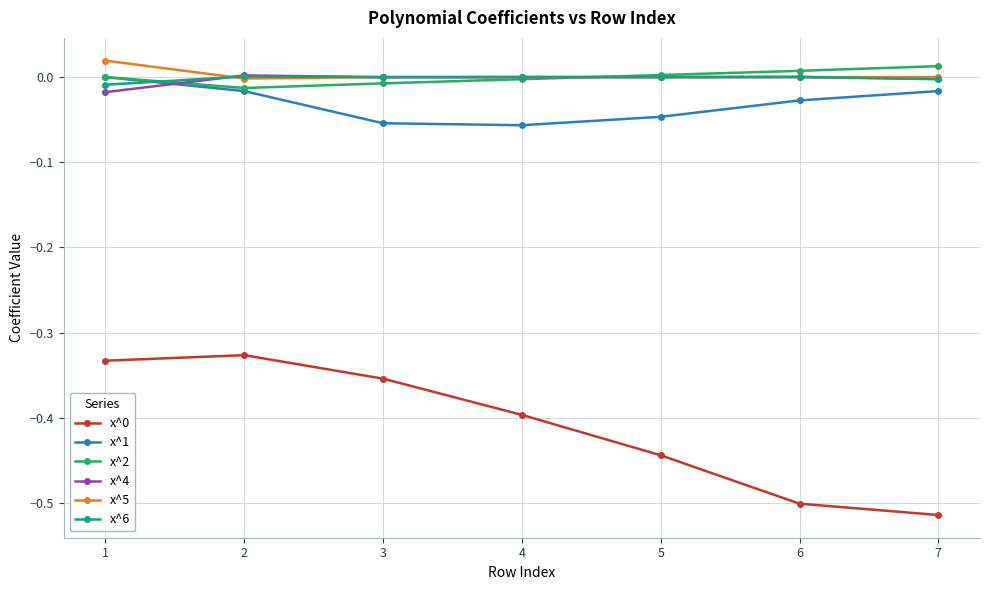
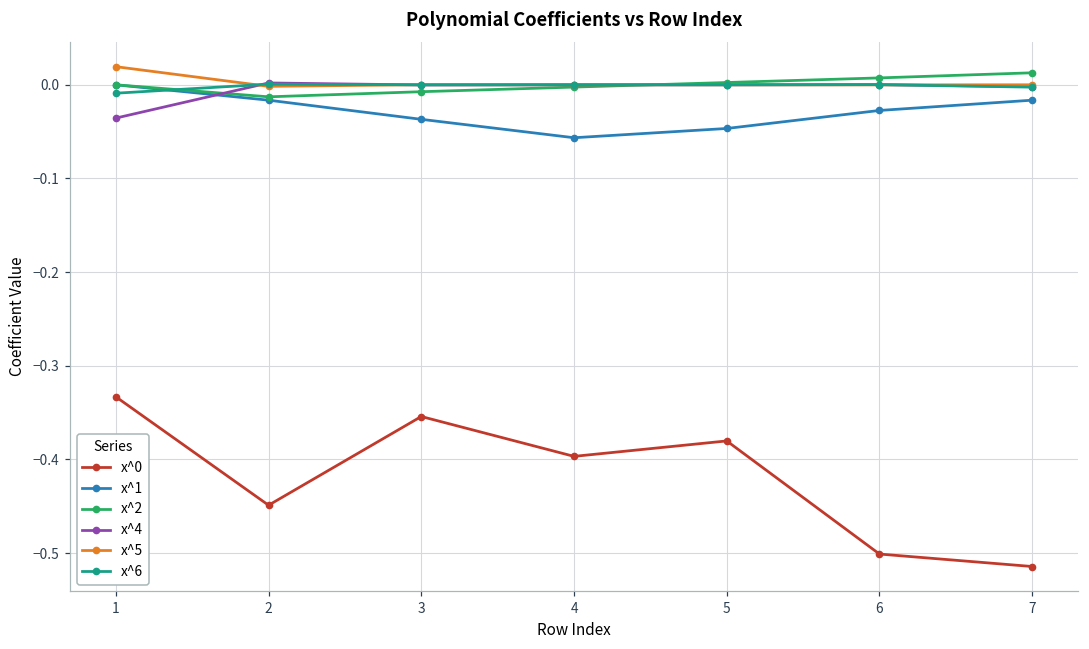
  {
    "x^0": {
      "1": -0.33,
-     "2": -0.33,
+     "2": -0.45,
      "3": -0.35,
      "4": -0.40,
-     "5": -0.44,
+     "5": -0.38,
      "6": -0.50,
      "7": -0.51
    },
    "x^1": {
      "2": -0.02,
-     "3": -0.05,
+     "3": -0.04,
      "4": -0.06,
      "5": -0.05,
      "6": -0.03,
      "7": -0.02
    },
    "x^4": {
-     "1": -0.02
+     "1": -0.04
    },
    "x^5": {
      "1": 0.02
    }
  }
